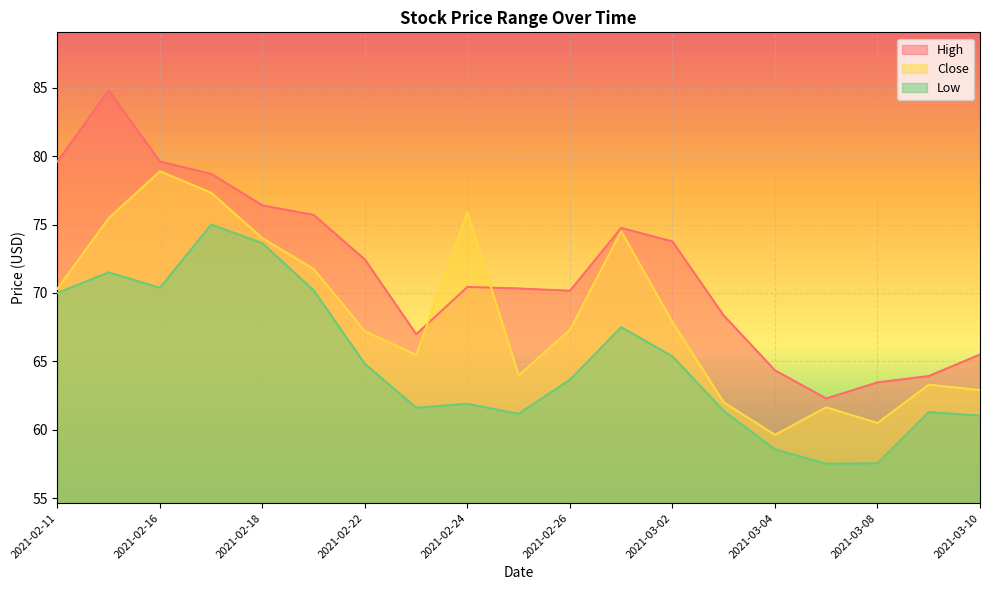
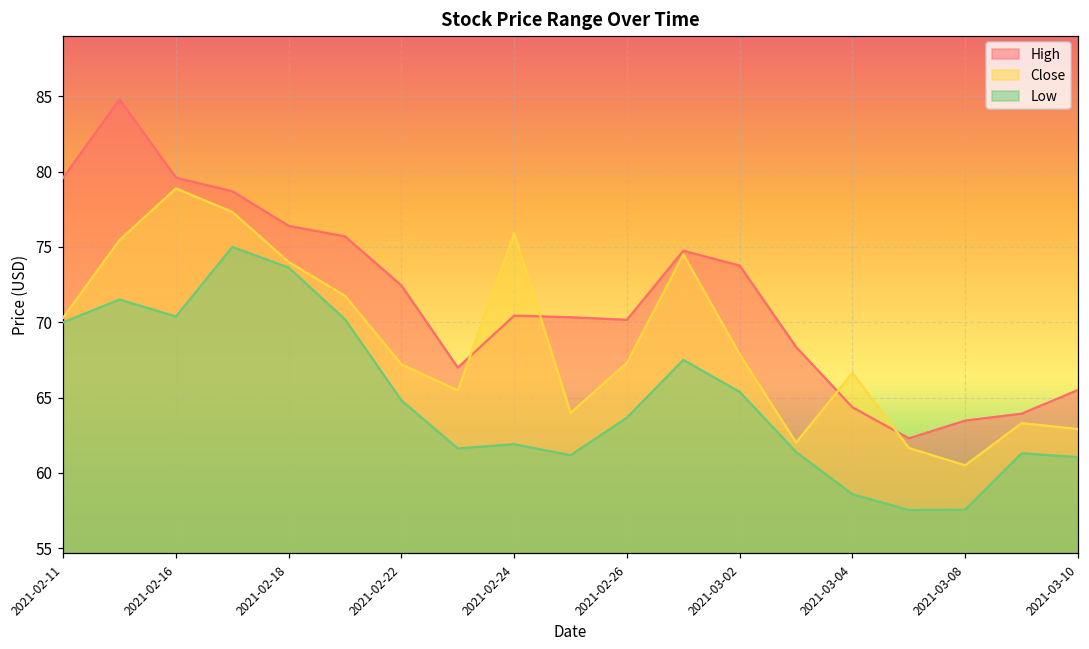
  {
    "High": {
      "2021-02-11": 79.6,
      "2021-02-16": 79.6,
      "2021-02-18": 76.4,
      "2021-02-22": 72.4,
      "2021-02-24": 70.4,
      "2021-02-26": 70.2,
      "2021-03-02": 73.8,
      "2021-03-04": 64.3,
      "2021-03-08": 63.5,
      "2021-03-10": 65.5
    },
    "Close": {
      "2021-02-11": 70.3,
      "2021-02-16": 78.9,
      "2021-02-18": 74.0,
      "2021-02-22": 67.2,
      "2021-02-24": 75.9,
      "2021-02-26": 67.3,
      "2021-03-02": 67.9,
-     "2021-03-04": 59.6,
+     "2021-03-04": 66.6,
      "2021-03-08": 60.5,
      "2021-03-10": 62.9
    },
    "Low": {
      "2021-02-11": 70.0,
      "2021-02-16": 70.4,
      "2021-02-18": 73.6,
      "2021-02-22": 64.8,
      "2021-02-24": 61.9,
      "2021-02-26": 63.7,
      "2021-03-02": 65.4,
      "2021-03-04": 58.6,
      "2021-03-08": 57.5,
      "2021-03-10": 61.0
    }
  }
